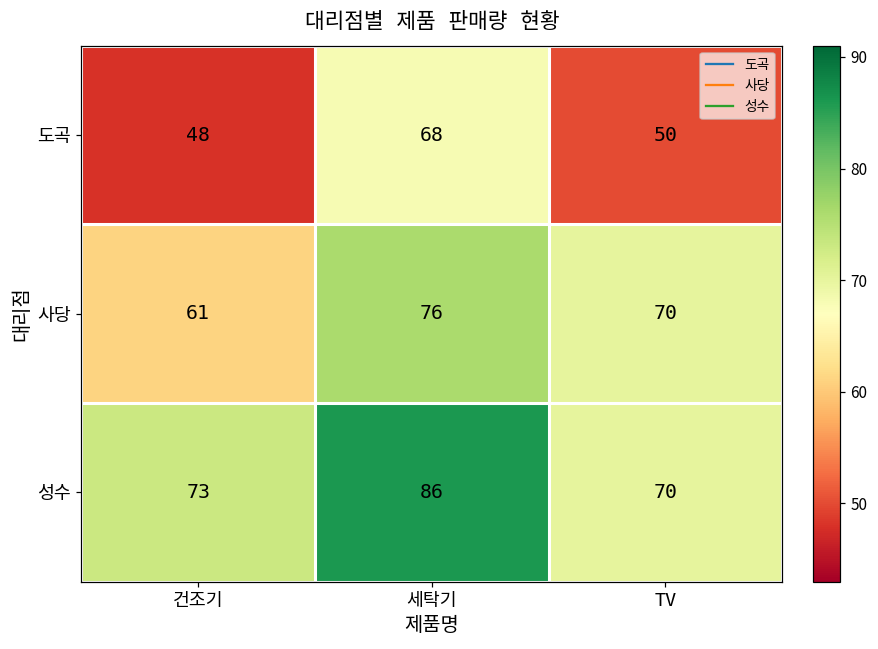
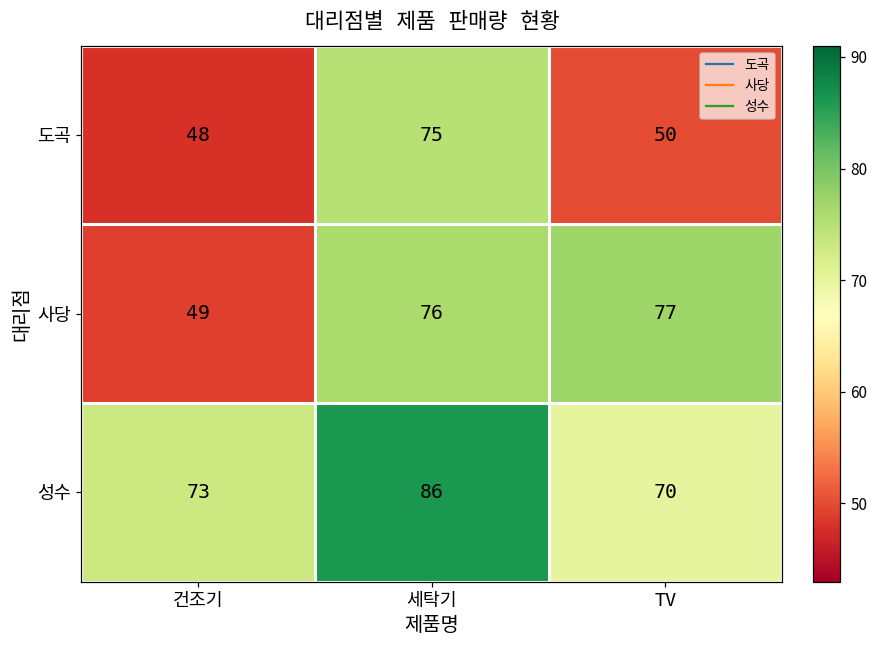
  {
    "도곡": {
      "건조기": 48,
-     "세탁기": 68,
+     "세탁기": 75,
      "TV": 50
    },
    "사당": {
-     "건조기": 61,
+     "건조기": 49,
      "세탁기": 76,
-     "TV": 70
+     "TV": 77
    },
    "성수": {
      "건조기": 73,
      "세탁기": 86,
      "TV": 70
    }
  }
